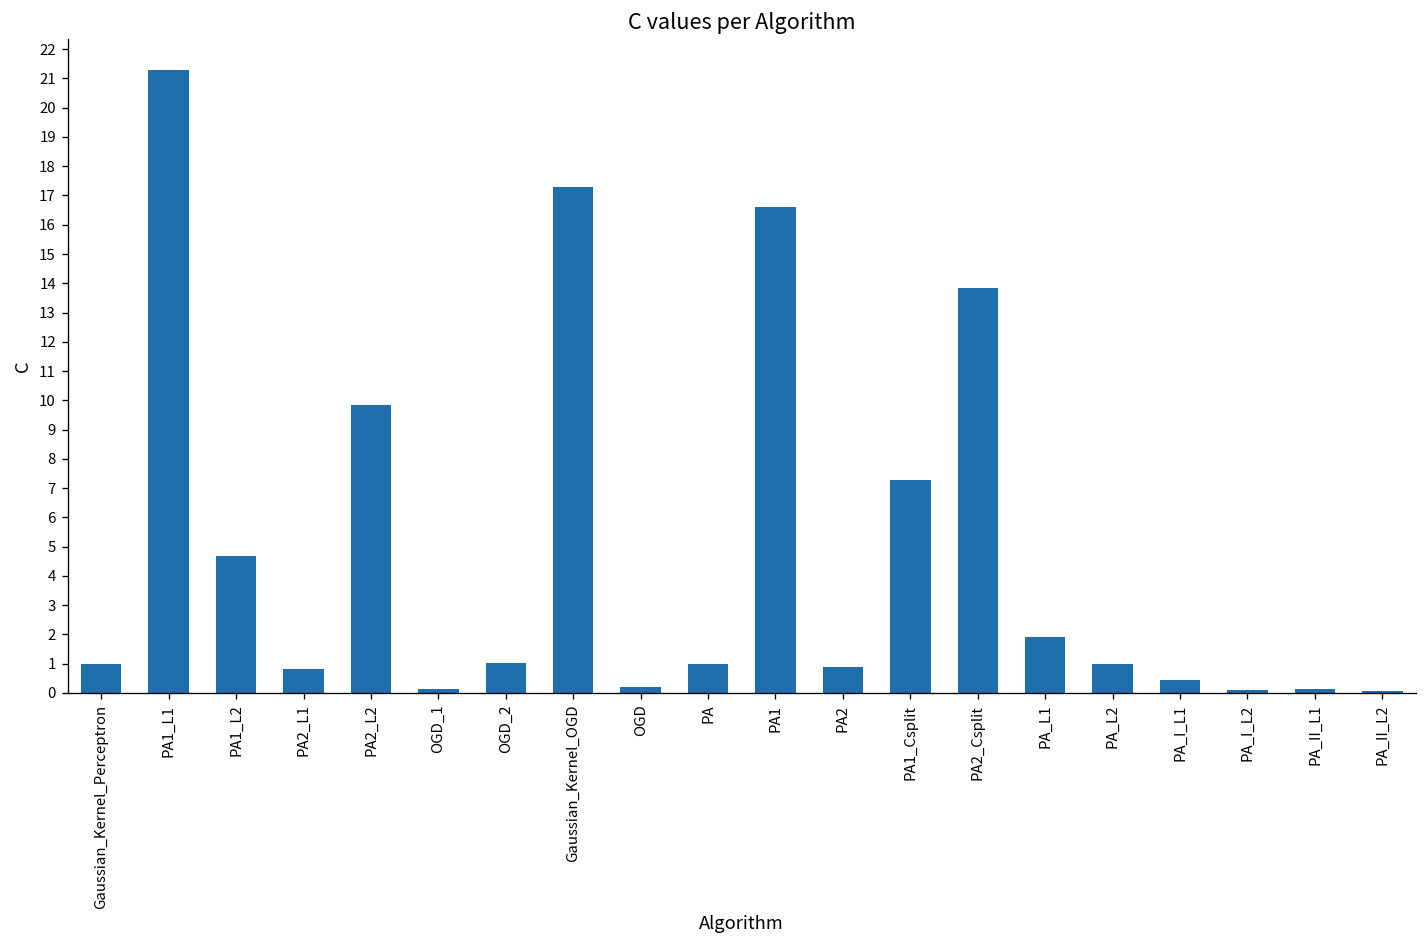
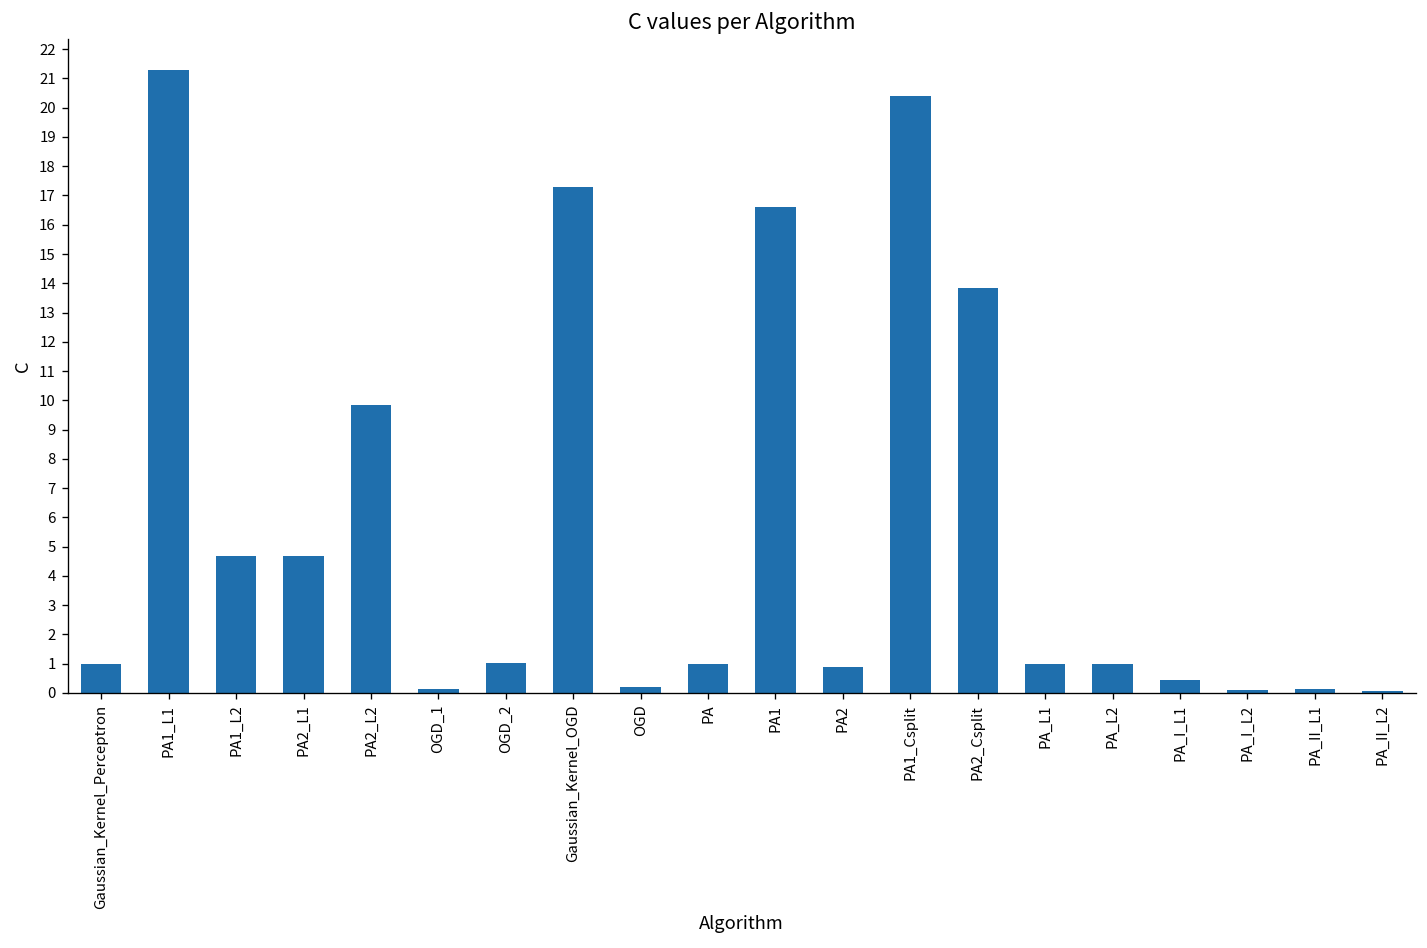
  {
    "Gaussian_Kernel_Perceptron": 1.0,
    "PA1_L1": 21.3,
    "PA1_L2": 4.7,
-   "PA2_L1": 0.8,
+   "PA2_L1": 4.7,
    "PA2_L2": 9.8,
    "OGD_1": 0.1,
    "OGD_2": 1.0,
    "Gaussian_Kernel_OGD": 17.3,
    "OGD": 0.2,
    "PA": 1.0,
    "PA1": 16.6,
    "PA2": 0.9,
-   "PA1_Csplit": 7.3,
+   "PA1_Csplit": 20.4,
    "PA2_Csplit": 13.8,
-   "PA_L1": 1.9,
+   "PA_L1": 1.0,
    "PA_L2": 1.0,
    "PA_I_L1": 0.4,
    "PA_I_L2": 0.1,
    "PA_II_L1": 0.1
  }
